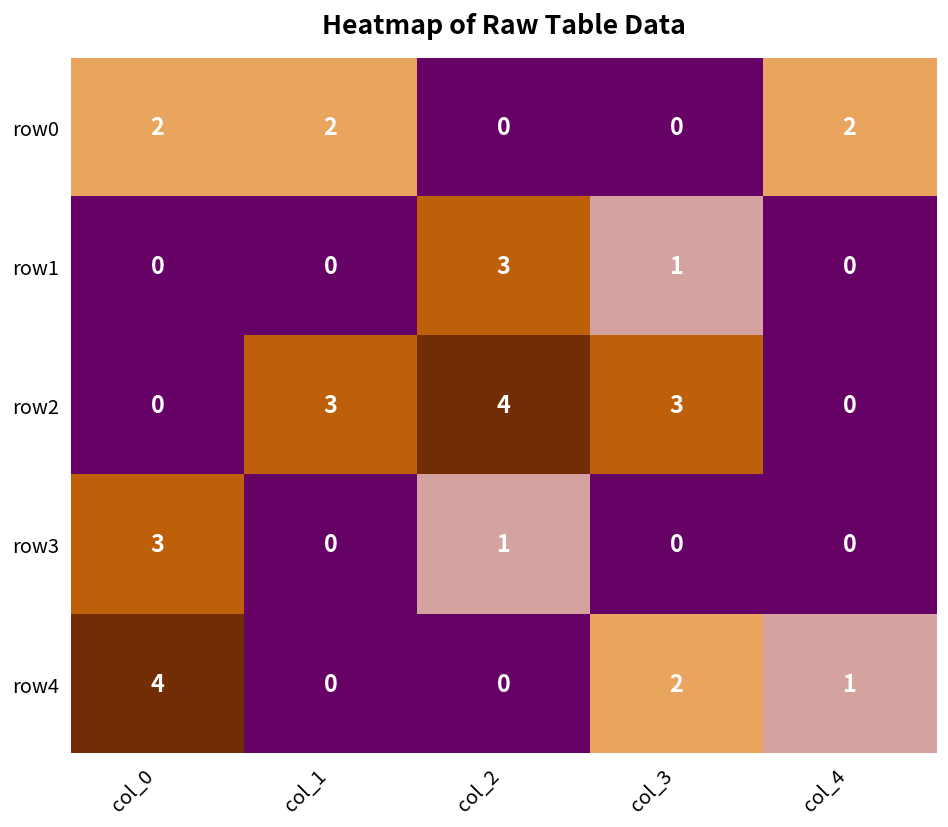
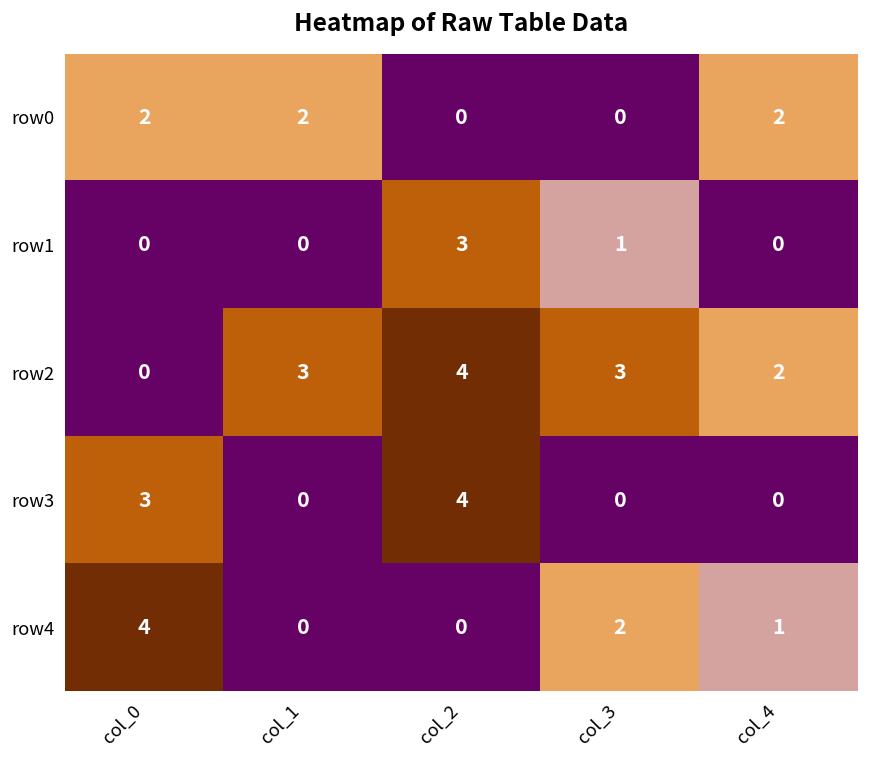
  {
    "row0": {
      "col_0": 2,
      "col_1": 2,
      "col_2": 0,
      "col_3": 0,
      "col_4": 2
    },
    "row1": {
      "col_0": 0,
      "col_1": 0,
      "col_2": 3,
      "col_3": 1,
      "col_4": 0
    },
    "row2": {
      "col_0": 0,
      "col_1": 3,
      "col_2": 4,
      "col_3": 3,
-     "col_4": 0
+     "col_4": 2
    },
    "row3": {
      "col_0": 3,
      "col_1": 0,
-     "col_2": 1,
+     "col_2": 4,
      "col_3": 0,
      "col_4": 0
    },
    "row4": {
      "col_0": 4,
      "col_1": 0,
      "col_2": 0,
      "col_3": 2,
      "col_4": 1
    }
  }
